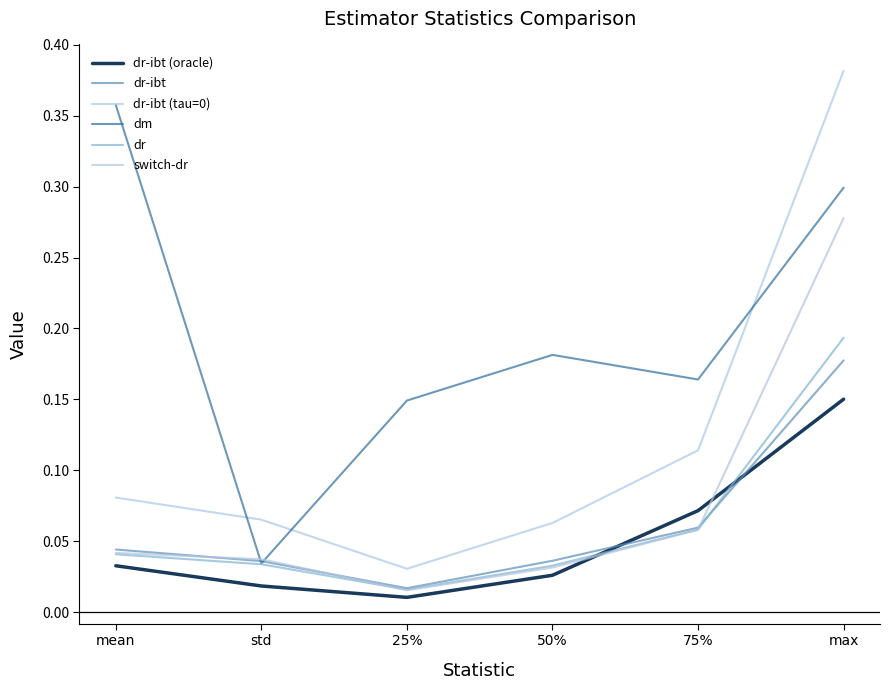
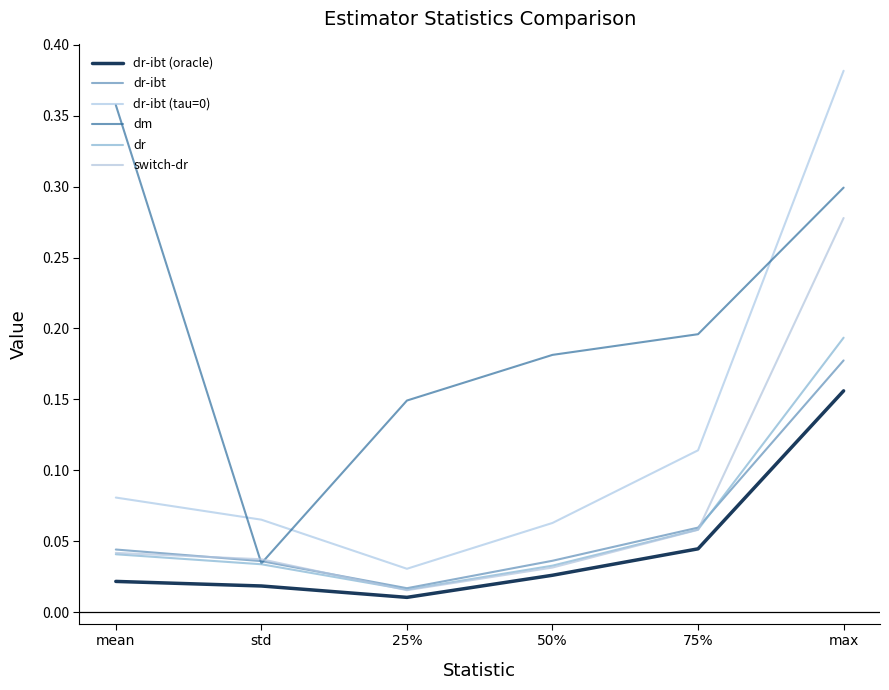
  {
    "dr-ibt (oracle)": {
-     "mean": 0.033,
+     "mean": 0.022,
      "std": 0.018,
      "25%": 0.010,
      "50%": 0.026,
-     "75%": 0.072,
-     "max": 0.150
+     "75%": 0.045,
+     "max": 0.156
    },
    "dm": {
      "mean": 0.358,
      "25%": 0.149,
      "50%": 0.181,
-     "75%": 0.164,
+     "75%": 0.196,
      "max": 0.299
    }
  }
